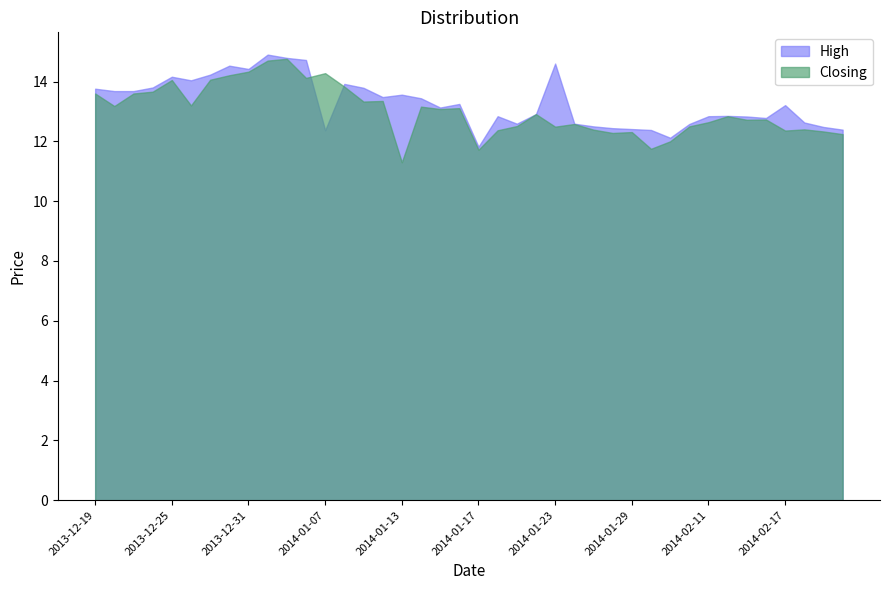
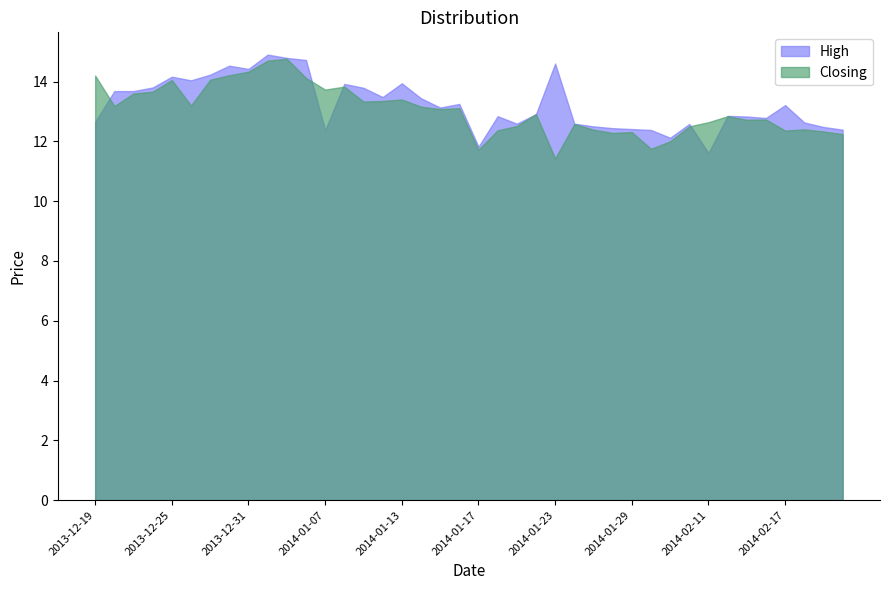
  {
    "High": {
-     "2013-12-19": 13.8,
+     "2013-12-19": 12.7,
      "2013-12-25": 14.2,
      "2013-12-31": 14.4,
      "2014-01-07": 12.4,
-     "2014-01-13": 13.6,
+     "2014-01-13": 13.9,
      "2014-01-17": 11.8,
      "2014-01-23": 14.6,
      "2014-01-29": 12.4,
-     "2014-02-11": 12.8,
+     "2014-02-11": 11.6,
      "2014-02-17": 13.2
    },
    "Closing": {
-     "2013-12-19": 13.6,
+     "2013-12-19": 14.2,
      "2013-12-25": 14.1,
      "2013-12-31": 14.3,
-     "2014-01-07": 14.3,
-     "2014-01-13": 11.3,
+     "2014-01-07": 13.7,
+     "2014-01-13": 13.4,
      "2014-01-17": 11.7,
-     "2014-01-23": 12.5,
+     "2014-01-23": 11.4,
      "2014-01-29": 12.3,
      "2014-02-11": 12.6,
      "2014-02-17": 12.4
    }
  }
